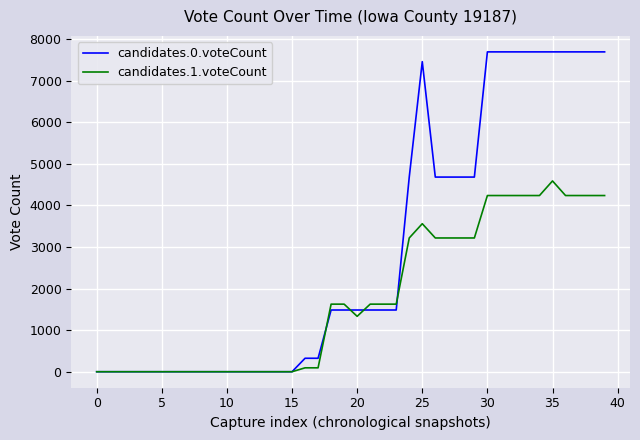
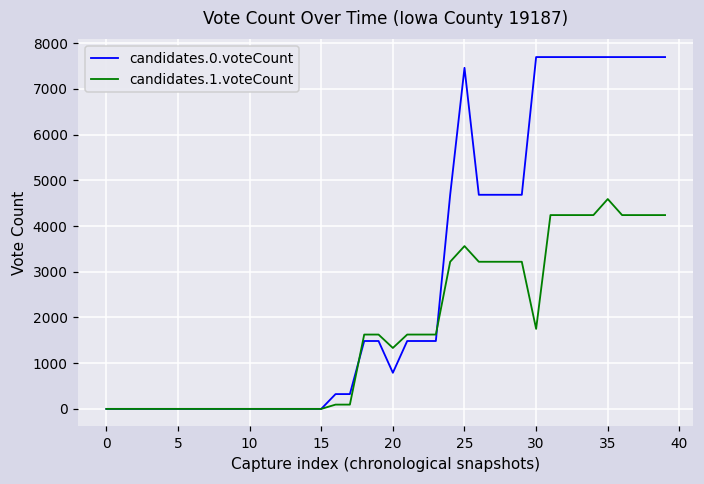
  {
    "candidates.0.voteCount": {
-     "20": 1500,
+     "20": 800,
      "25": 7500,
      "30": 7700,
      "35": 7700
    },
    "candidates.1.voteCount": {
      "20": 1300,
      "25": 3600,
-     "30": 4200,
+     "30": 1800,
      "35": 4600
    }
  }
